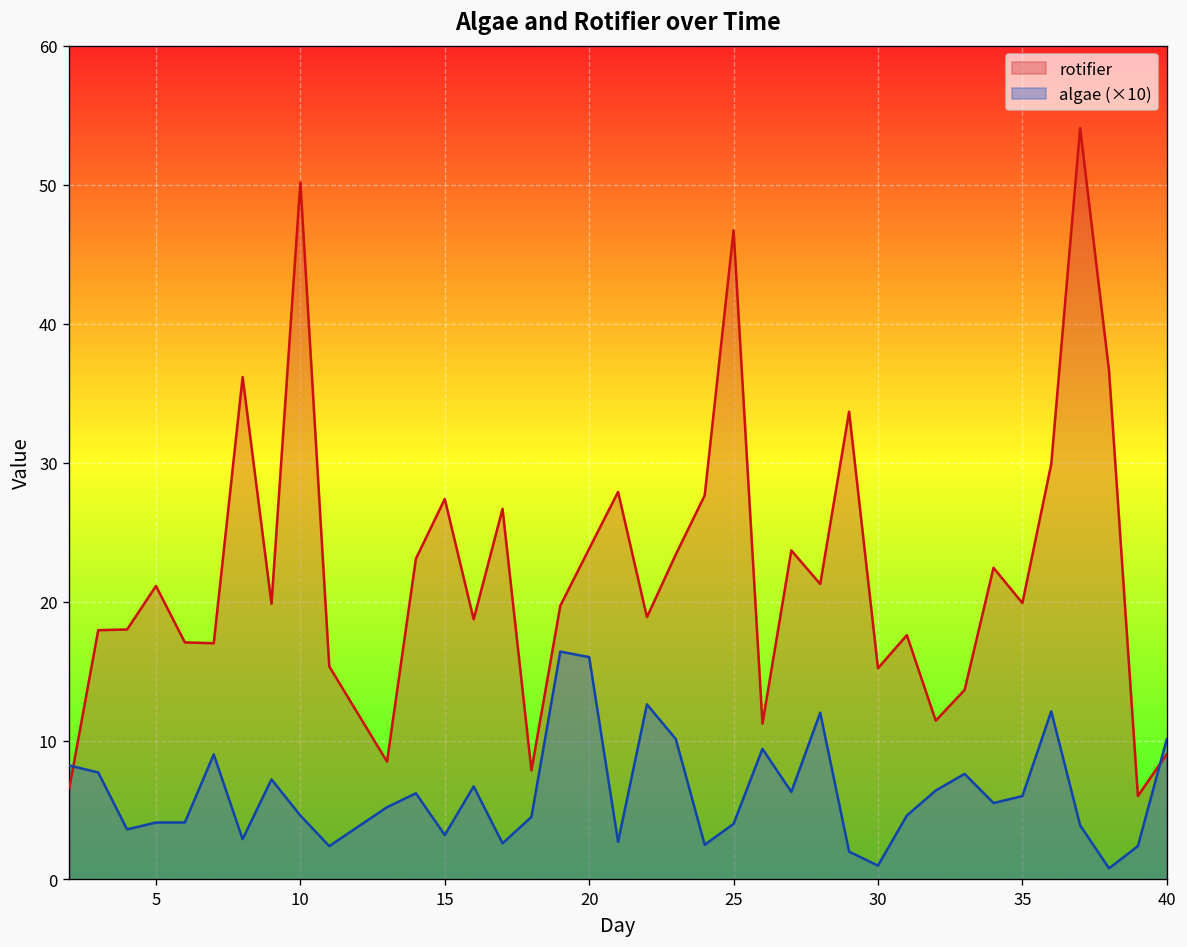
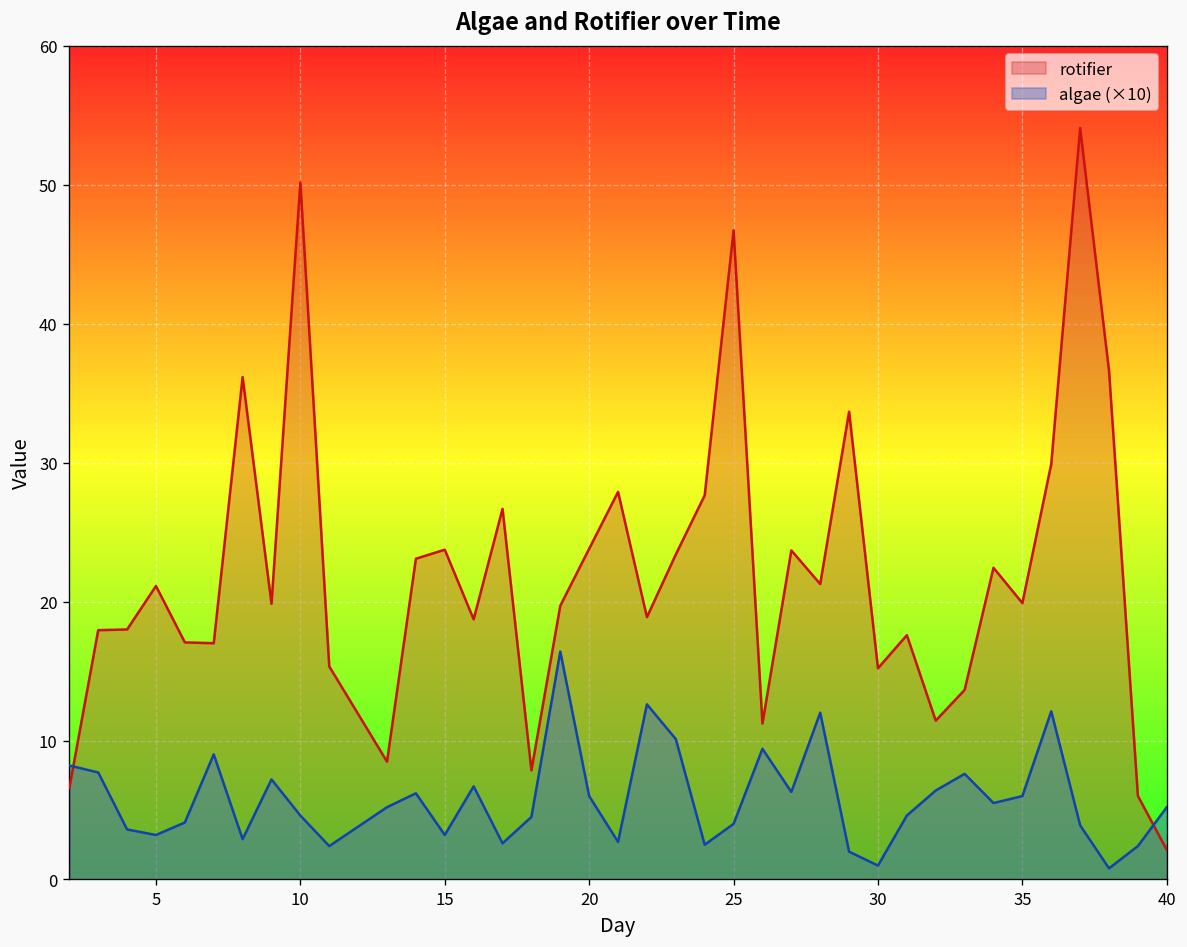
  {
    "rotifier": {
      "5": 21.1,
      "10": 50.2,
-     "15": 27.4,
+     "15": 23.7,
      "20": 23.8,
      "25": 46.7,
      "30": 15.2,
      "35": 19.9,
-     "40": 9.0
+     "40": 2.1
    },
    "algae (×10)": {
-     "5": 4.1,
+     "5": 3.2,
      "10": 4.6,
      "15": 3.2,
-     "20": 16.0,
+     "20": 6.0,
      "25": 4.0,
      "30": 1.0,
      "35": 6.0,
-     "40": 10.1
+     "40": 5.2
    }
  }
